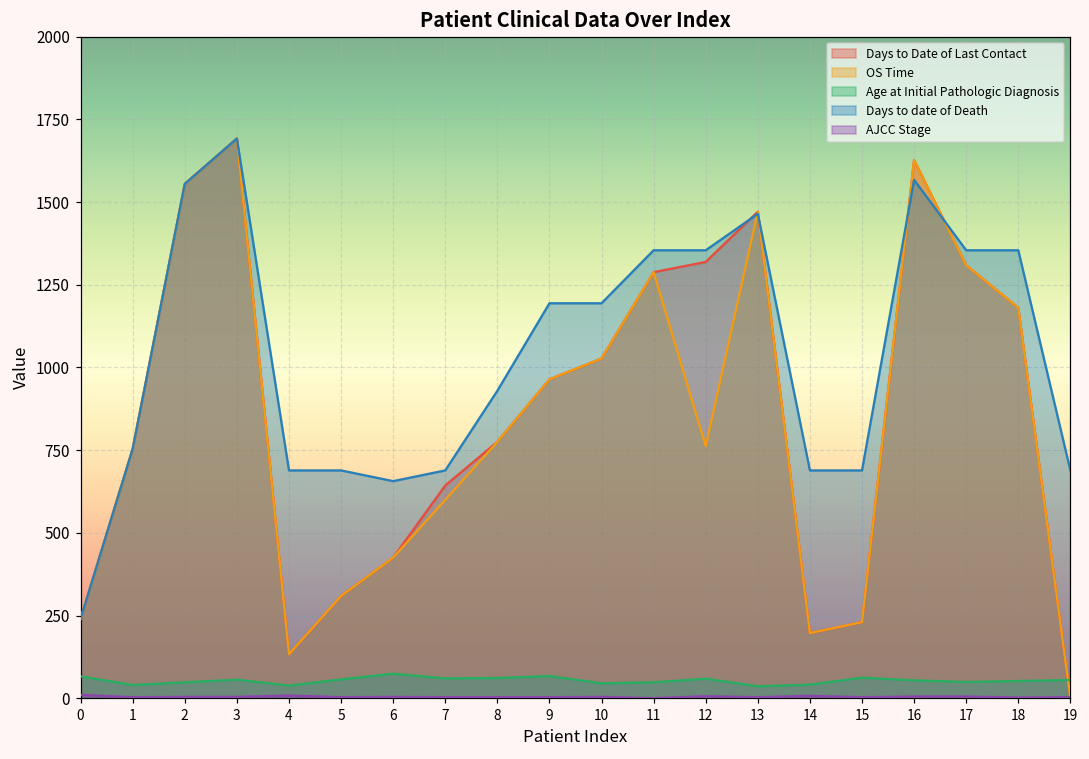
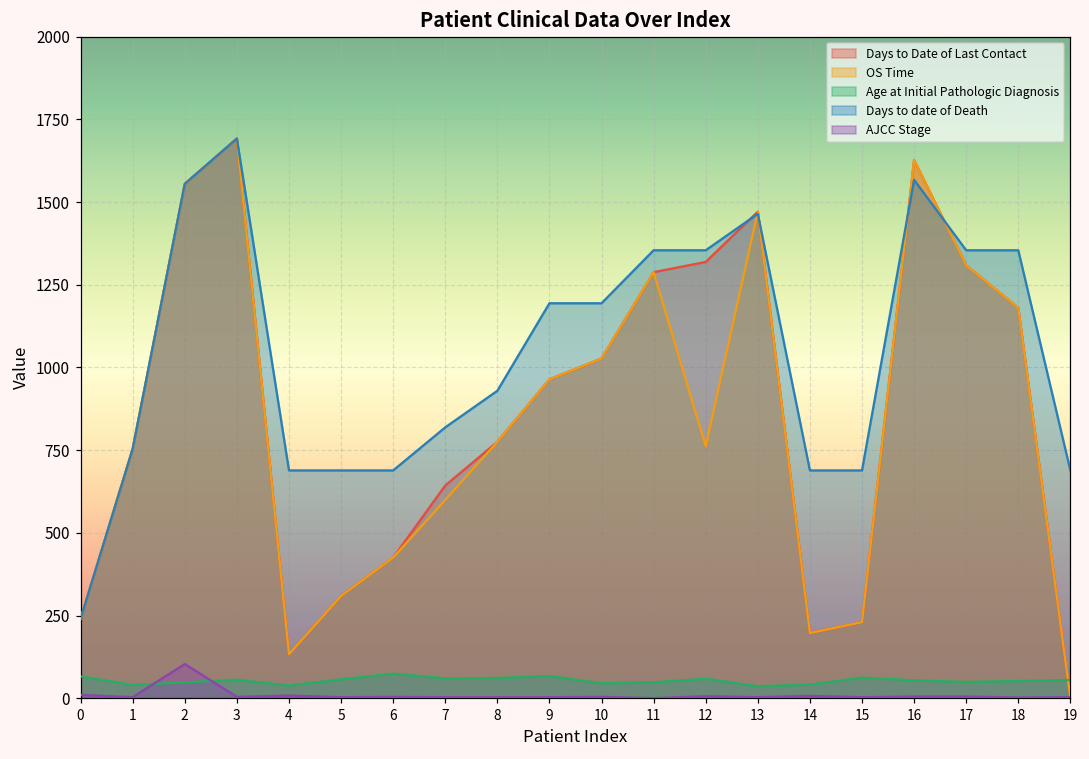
  {
    "Age at Initial Pathologic Diagnosis": {
      "0": 70,
      "1": 40,
      "2": 50,
      "3": 60,
      "4": 40,
      "5": 60,
      "6": 70,
      "7": 60,
      "8": 60,
      "9": 70,
      "10": 50,
      "11": 50,
      "12": 60,
      "13": 40,
      "14": 40,
      "15": 60,
      "16": 50,
      "17": 50,
      "18": 50,
      "19": 60
    },
    "Days to date of Death": {
      "4": 690,
      "5": 690,
-     "6": 660,
-     "7": 690,
+     "6": 690,
+     "7": 820,
      "8": 930,
      "9": 1190,
      "10": 1190,
      "11": 1350,
      "12": 1350,
      "14": 690,
      "15": 690,
      "16": 1570,
      "17": 1350,
      "18": 1350,
      "19": 690
    },
    "AJCC Stage": {
      "0": 10,
      "1": 0,
-     "2": 0,
+     "2": 100,
      "3": 0,
      "4": 10,
      "5": 0,
      "6": 0,
      "7": 0,
      "8": 0,
      "9": 0,
      "10": 0,
      "11": 0,
      "12": 10,
      "13": 0,
      "14": 10,
      "15": 0,
      "16": 10,
      "17": 10,
      "18": 0
    }
  }
